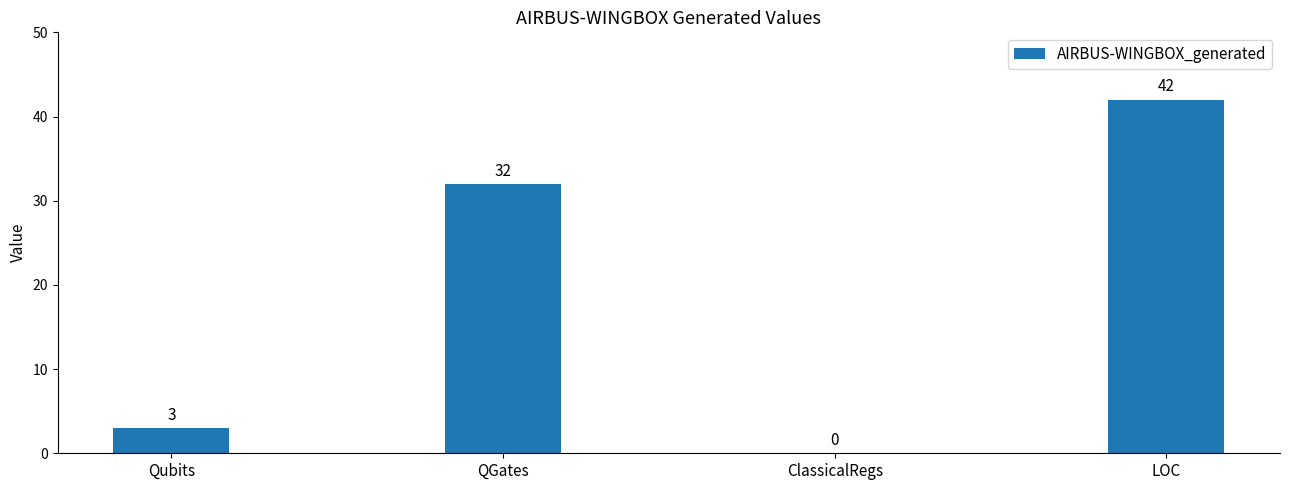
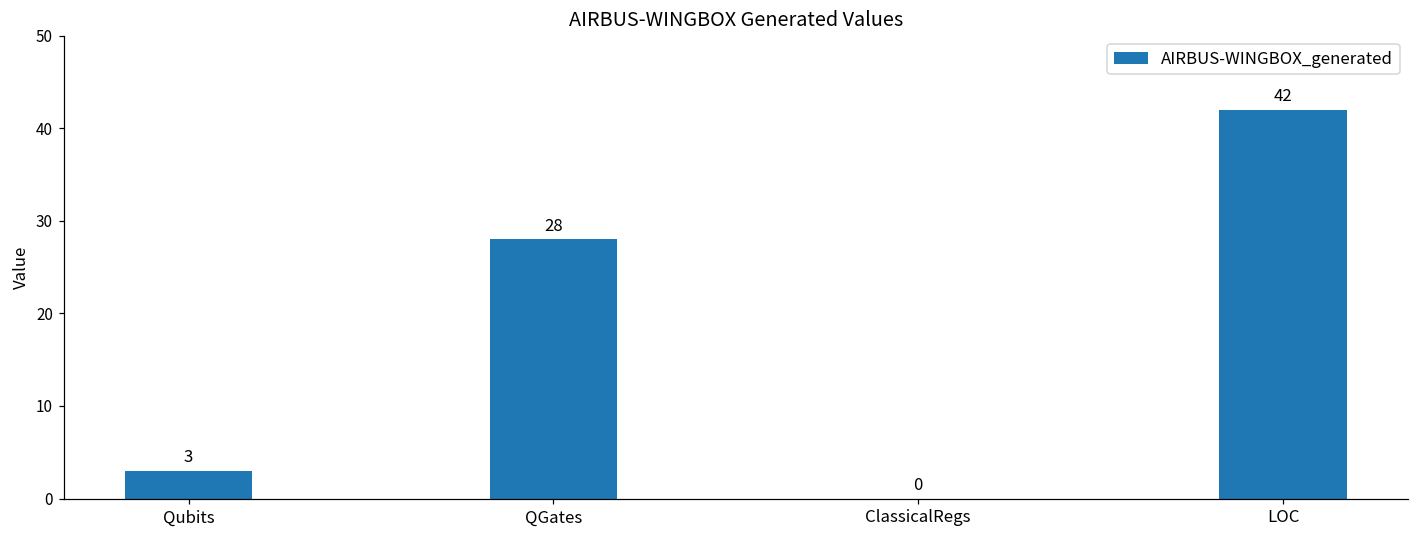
  {
    "Qubits": 3,
-   "QGates": 32,
+   "QGates": 28,
    "ClassicalRegs": 0,
    "LOC": 42
  }
